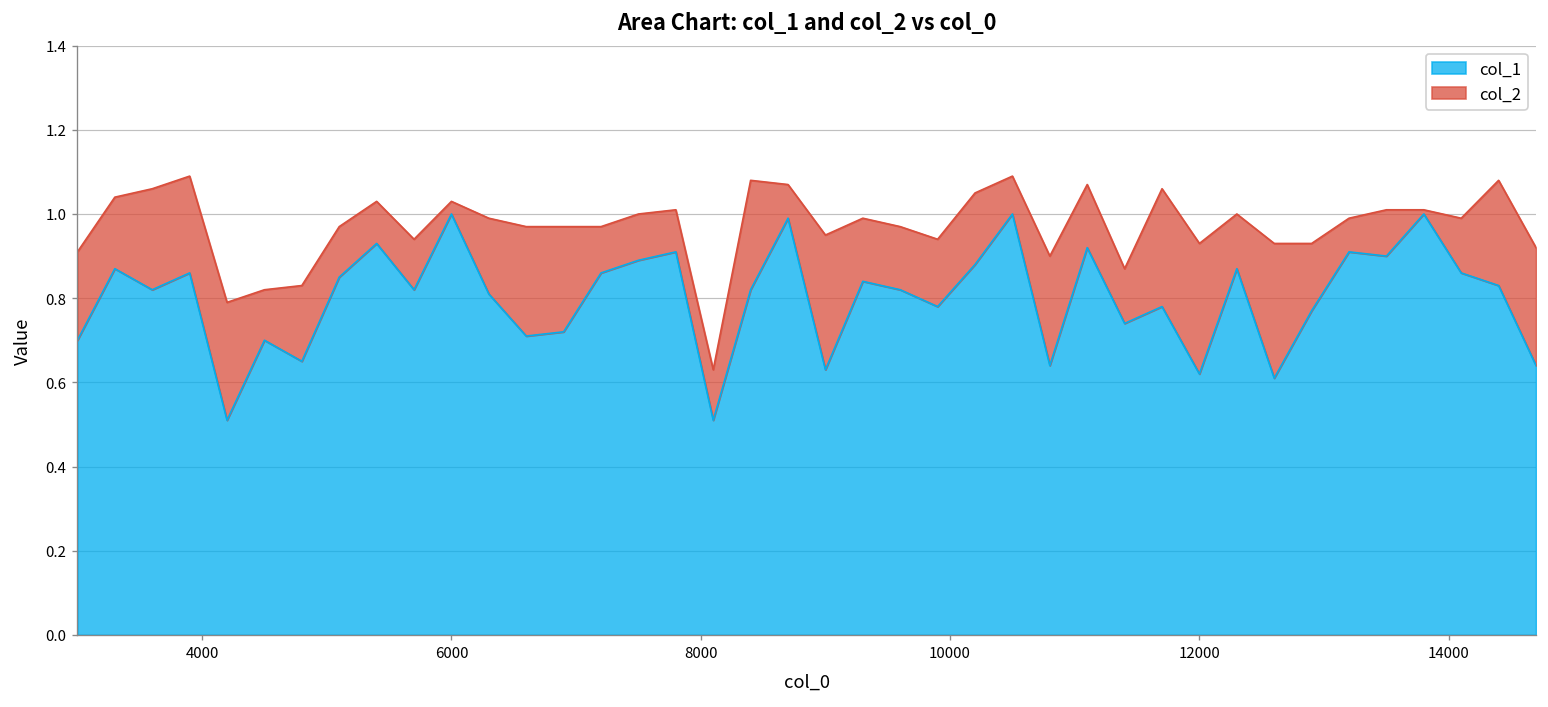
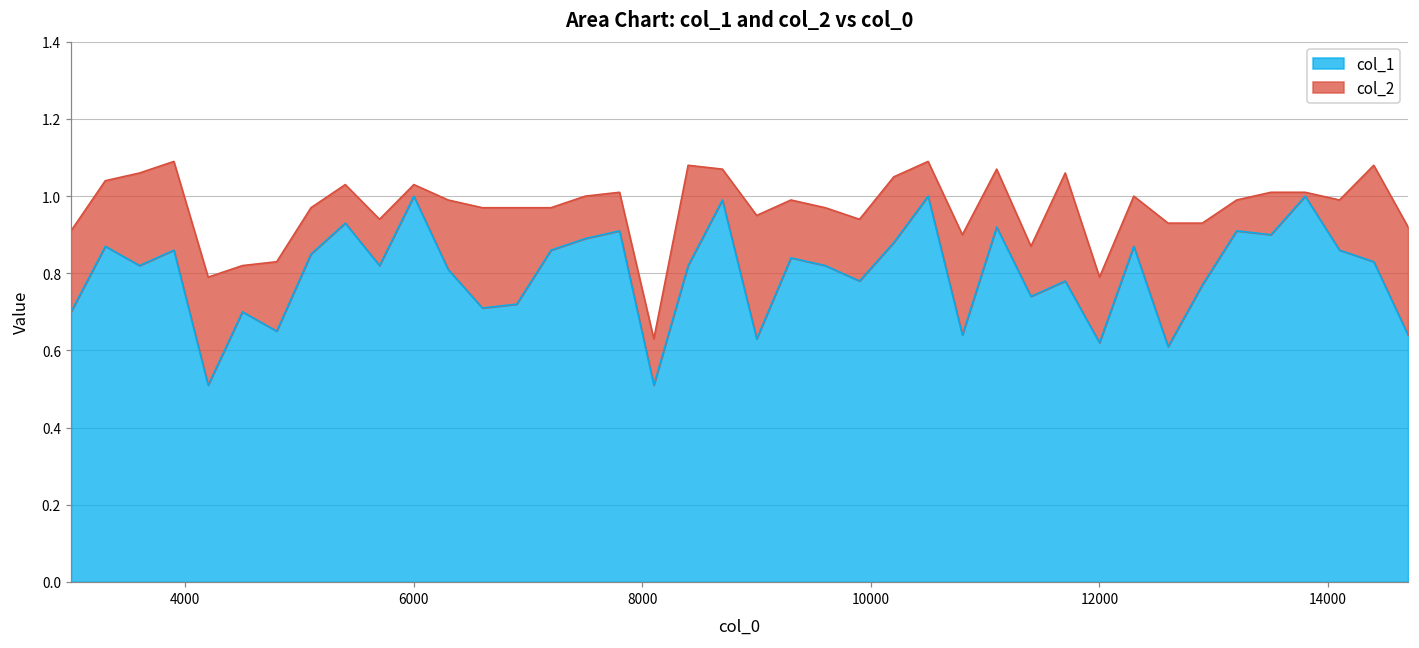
  {
    "col_1": {
      "6000": 1.00,
      "12000": 0.62
    },
    "col_2": {
      "6000": 1.03,
-     "12000": 0.93
+     "12000": 0.79
    }
  }
